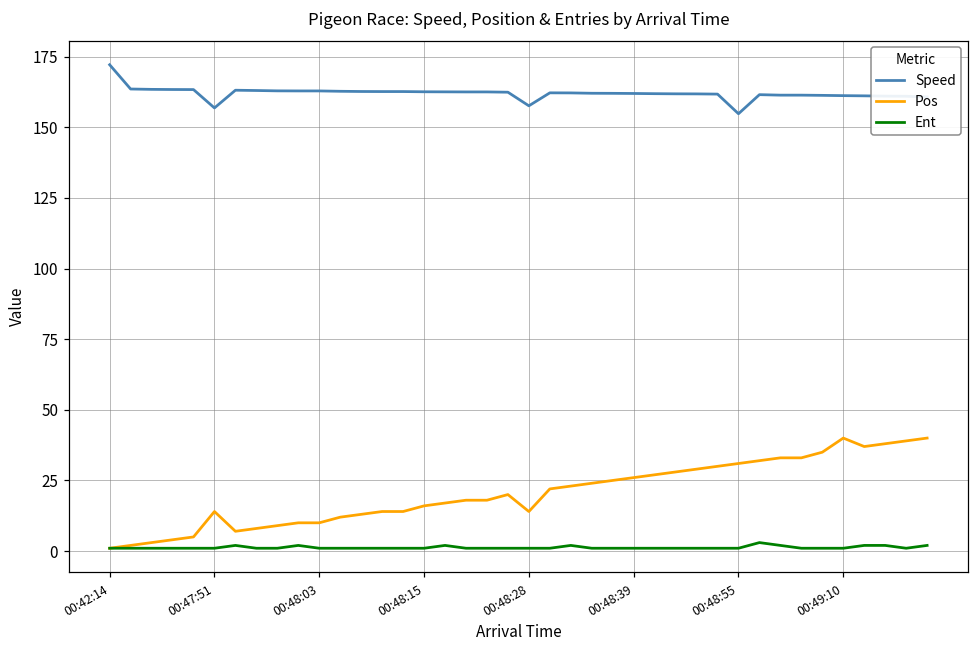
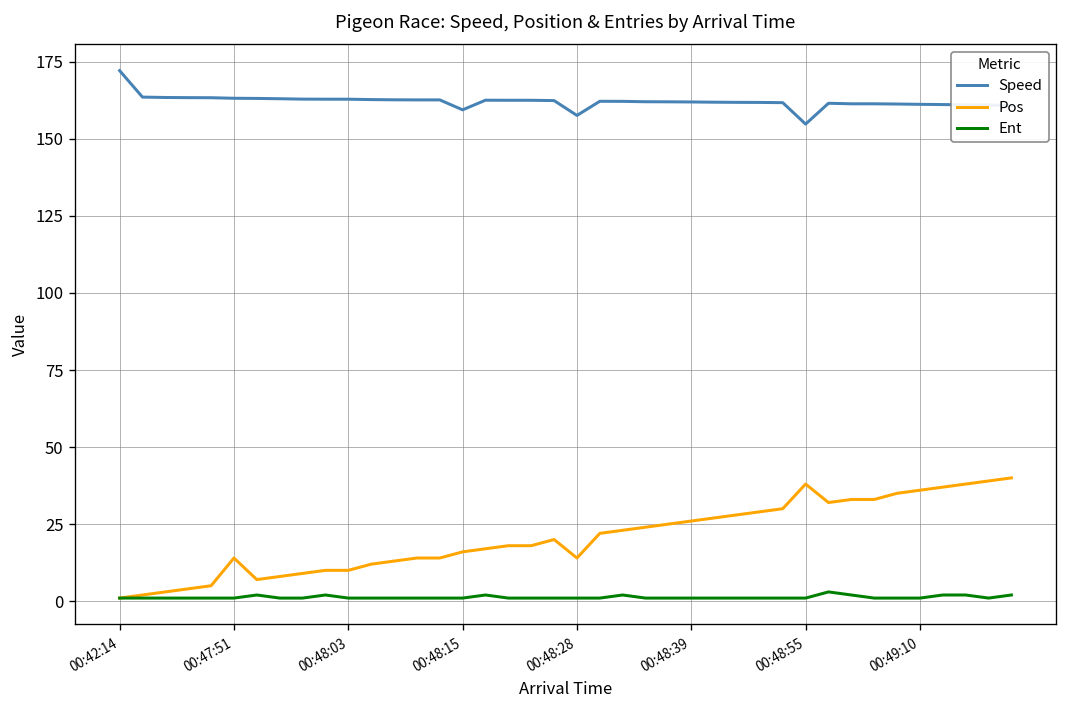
  {
    "Speed": {
      "00:42:14": 172,
-     "00:47:51": 157,
-     "00:48:15": 163,
+     "00:47:51": 163,
+     "00:48:15": 159,
      "00:48:28": 158,
      "00:48:39": 162,
      "00:48:55": 155,
      "00:49:10": 161
    },
    "Pos": {
      "00:47:51": 14,
      "00:48:15": 16,
      "00:48:28": 14,
      "00:48:39": 26,
-     "00:48:55": 31,
-     "00:49:10": 40
+     "00:48:55": 38,
+     "00:49:10": 36
    },
    "Ent": {
      "00:47:51": 1,
      "00:48:15": 1,
      "00:48:28": 1,
      "00:48:39": 1,
      "00:48:55": 1,
      "00:49:10": 1
    }
  }
